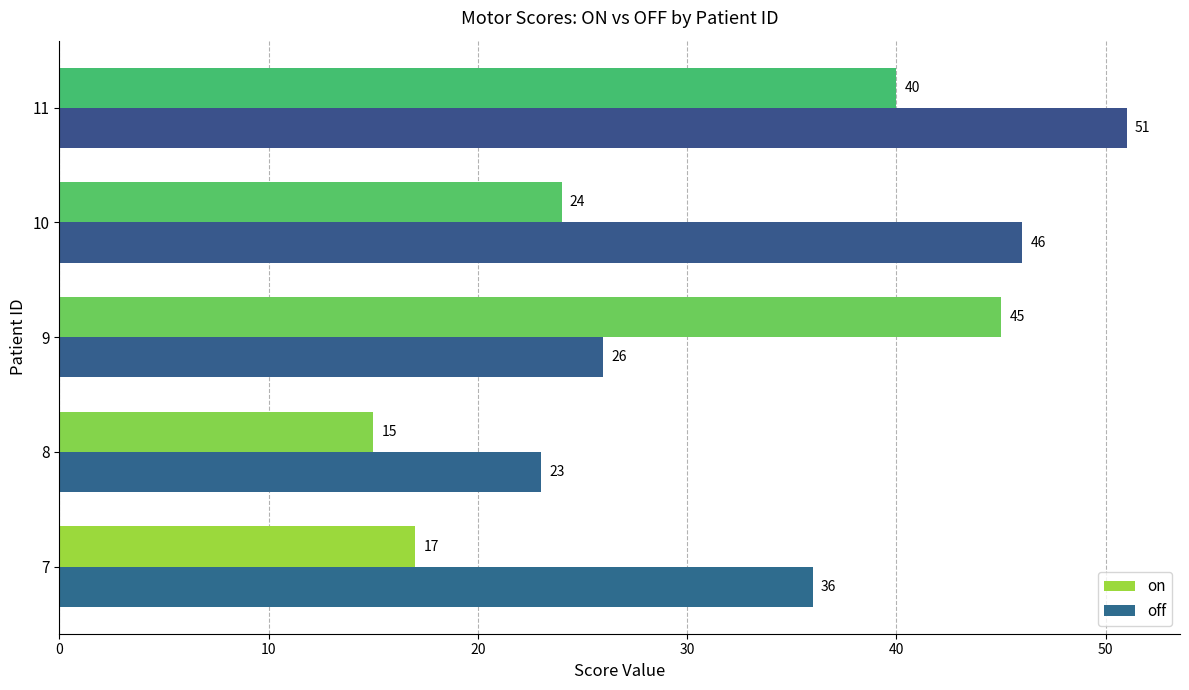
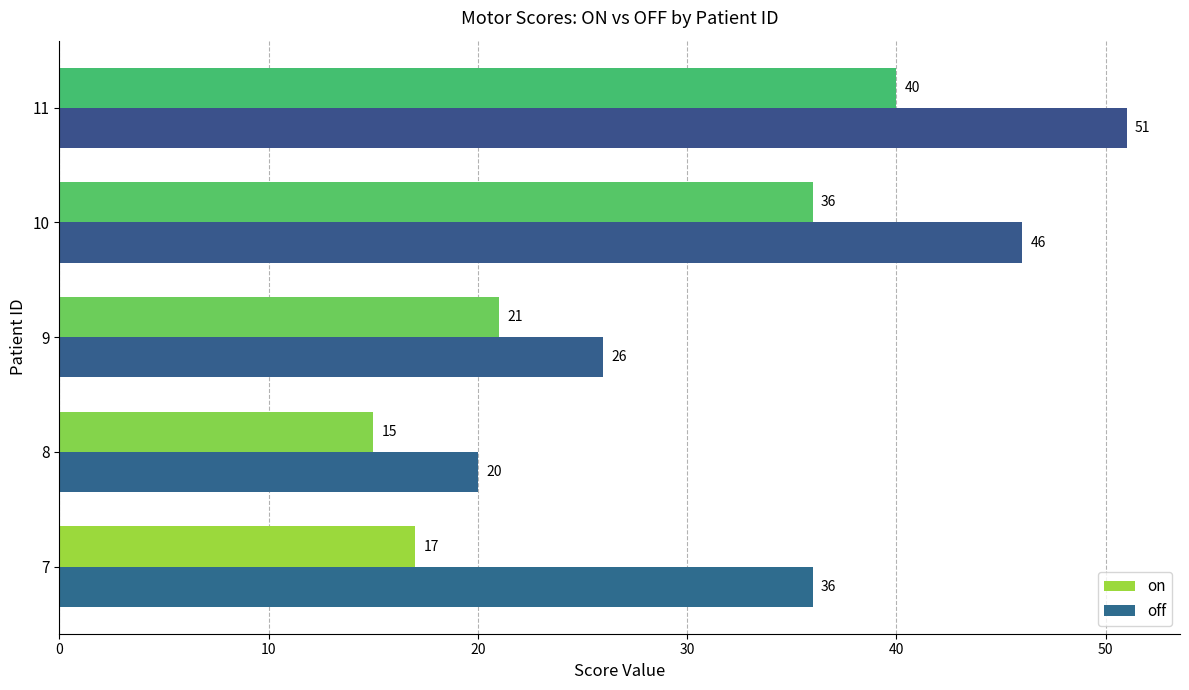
  {
    "on": {
      "11": 40,
-     "10": 24,
-     "9": 45,
+     "10": 36,
+     "9": 21,
      "8": 15,
      "7": 17
    },
    "off": {
      "11": 51,
      "10": 46,
      "9": 26,
-     "8": 23,
+     "8": 20,
      "7": 36
    }
  }
